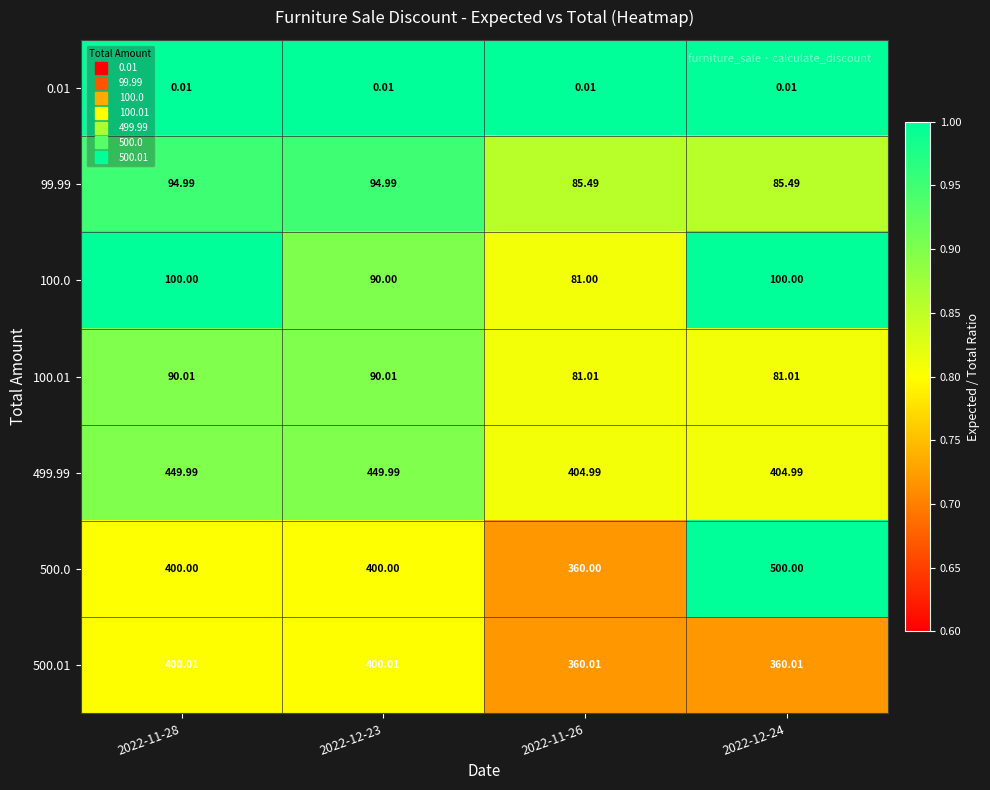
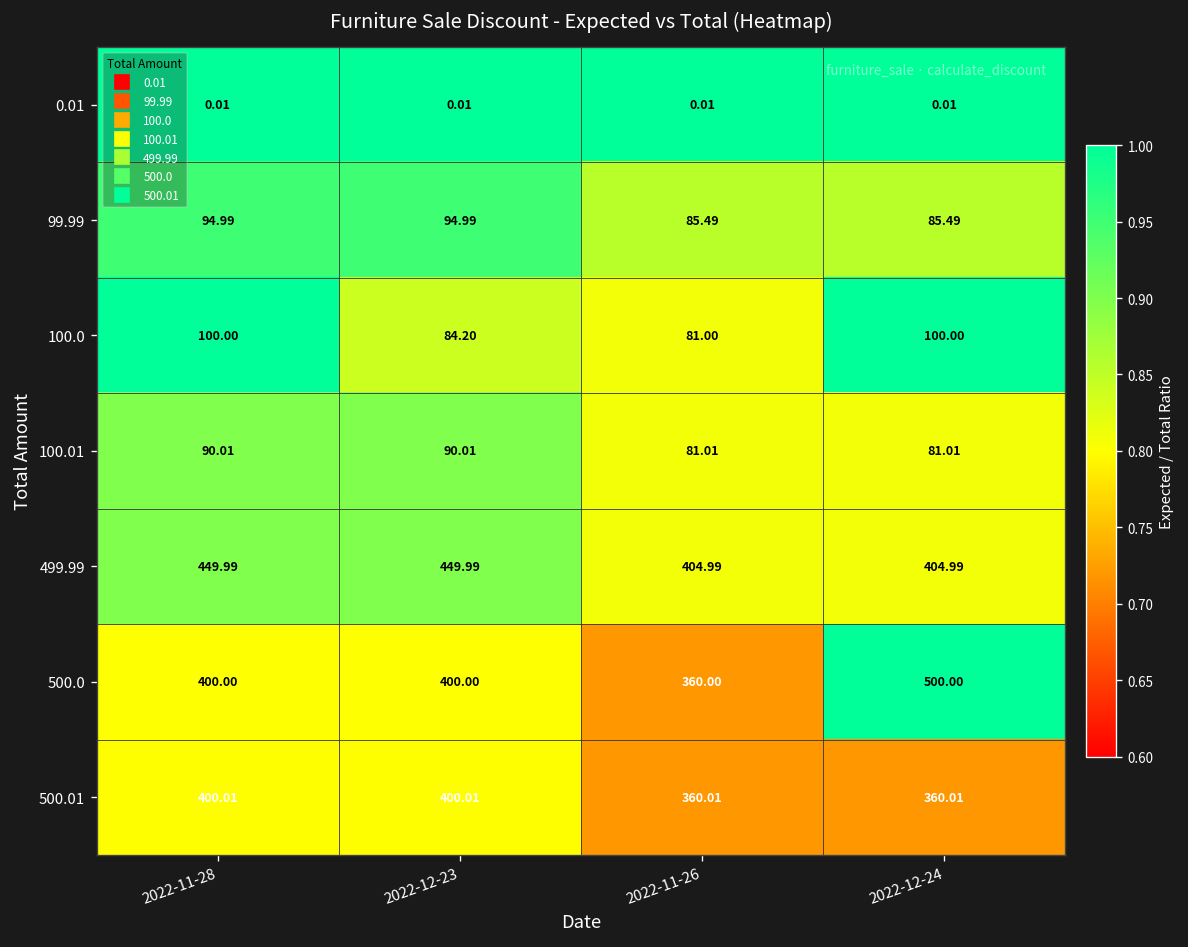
  {
    "0.01": {
      "2022-11-28": 0.01,
      "2022-12-23": 0.01,
      "2022-11-26": 0.01
    },
    "99.99": {
      "2022-11-28": 94.99,
      "2022-12-23": 94.99,
      "2022-11-26": 85.49,
      "2022-12-24": 85.49
    },
    "100.0": {
      "2022-11-28": 100.00,
-     "2022-12-23": 90.00,
+     "2022-12-23": 84.20,
      "2022-11-26": 81.00,
      "2022-12-24": 100.00
    },
    "100.01": {
      "2022-11-28": 90.01,
      "2022-12-23": 90.01,
      "2022-11-26": 81.01,
      "2022-12-24": 81.01
    },
    "499.99": {
      "2022-11-28": 449.99,
      "2022-12-23": 449.99,
      "2022-11-26": 404.99,
      "2022-12-24": 404.99
    },
    "500.0": {
      "2022-11-28": 400.00,
      "2022-12-23": 400.00,
      "2022-11-26": 360.00,
      "2022-12-24": 500.00
    },
    "500.01": {
      "2022-11-28": 400.01,
      "2022-12-23": 400.01,
      "2022-11-26": 360.01,
      "2022-12-24": 360.01
    }
  }
